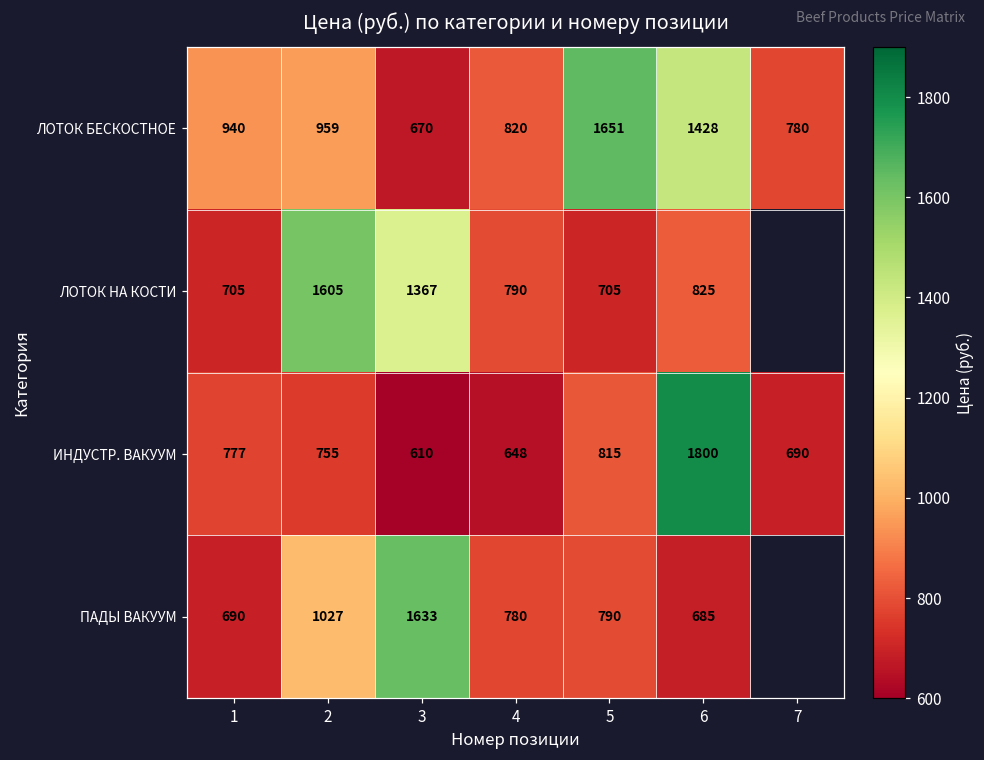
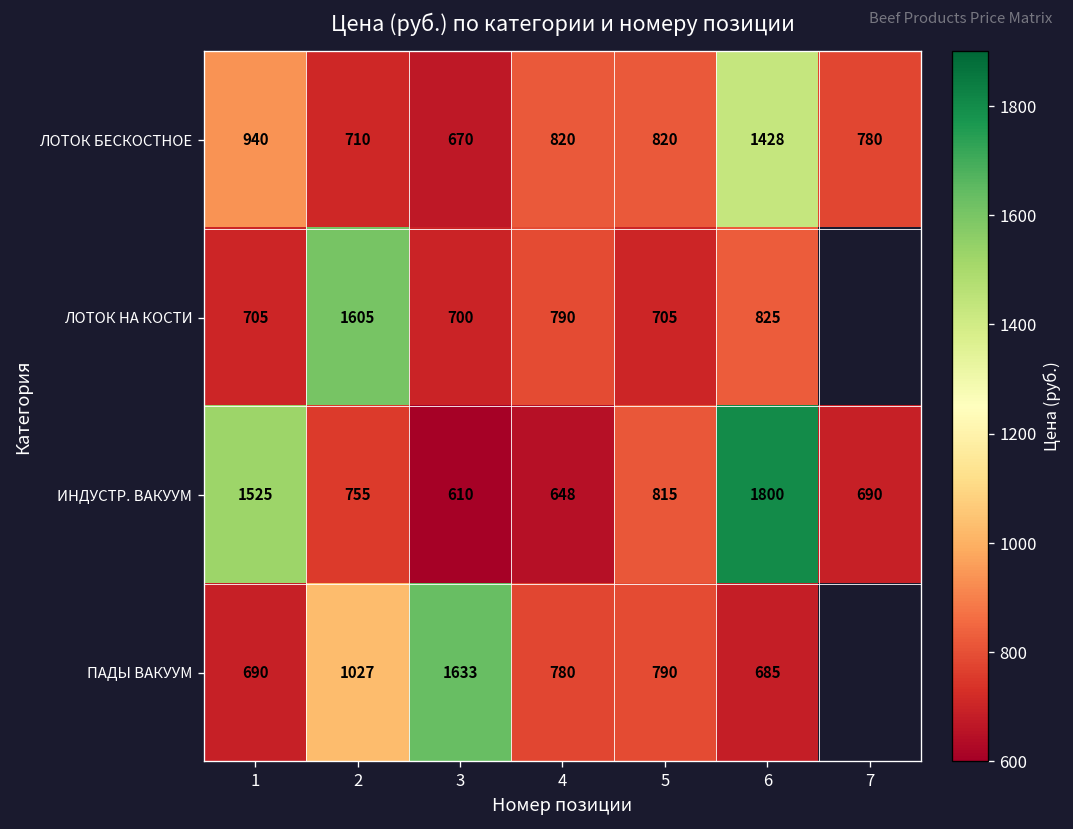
  {
    "ЛОТОК БЕСКОСТНОЕ": {
      "1": 940,
-     "2": 959,
+     "2": 710,
      "3": 670,
      "4": 820,
-     "5": 1651,
+     "5": 820,
      "6": 1428,
      "7": 780
    },
    "ЛОТОК НА КОСТИ": {
      "1": 705,
      "2": 1605,
-     "3": 1367,
+     "3": 700,
      "4": 790,
      "5": 705,
      "6": 825
    },
    "ИНДУСТР. ВАКУУМ": {
-     "1": 777,
+     "1": 1525,
      "2": 755,
      "3": 610,
      "4": 648,
      "5": 815,
      "6": 1800,
      "7": 690
    },
    "ПАДЫ ВАКУУМ": {
      "1": 690,
      "2": 1027,
      "3": 1633,
      "4": 780,
      "5": 790,
      "6": 685
    }
  }
